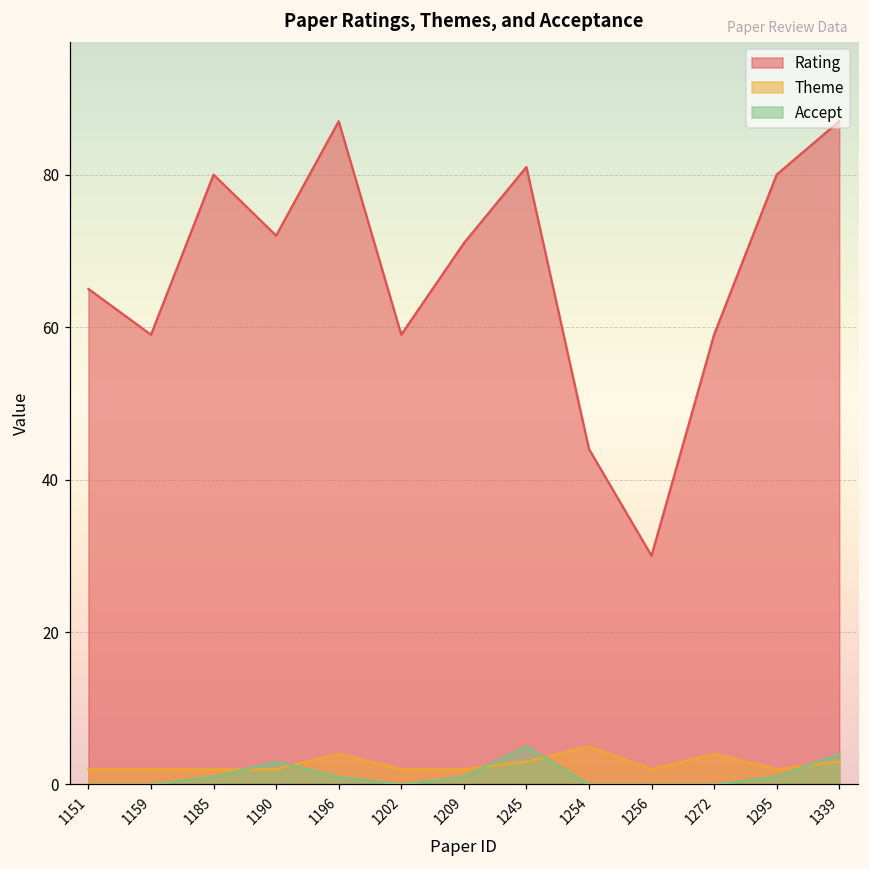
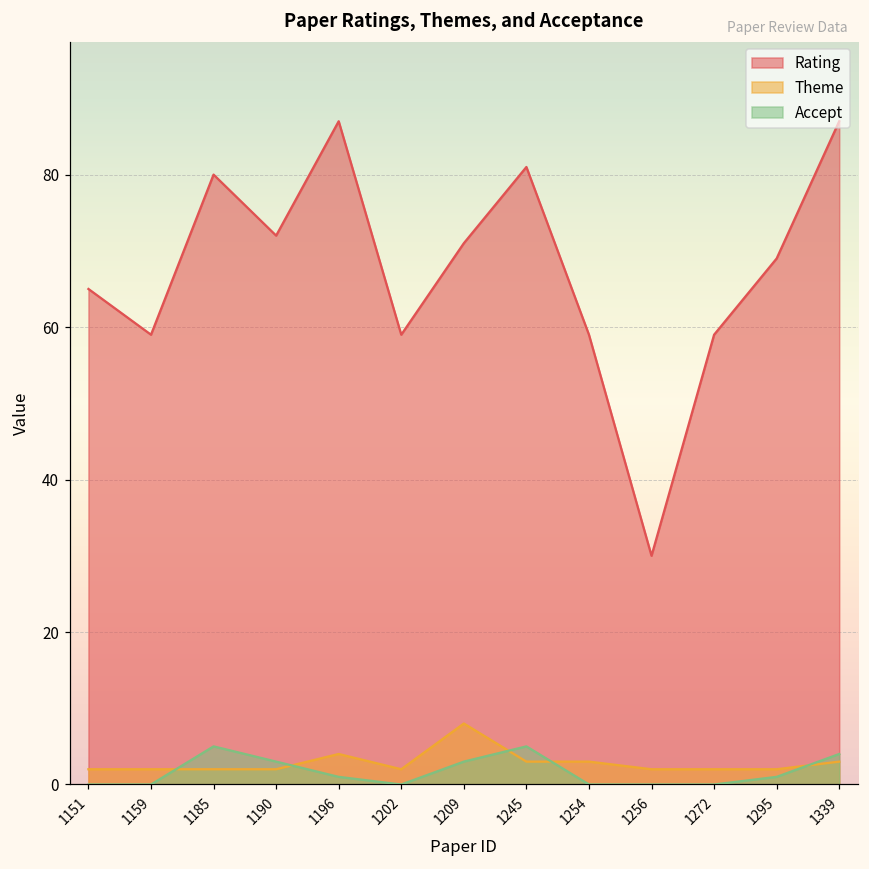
  {
    "Rating": {
      "1151": 65,
      "1159": 59,
      "1185": 80,
      "1190": 72,
      "1196": 87,
      "1202": 59,
      "1209": 71,
      "1245": 81,
-     "1254": 44,
+     "1254": 59,
      "1256": 30,
      "1272": 59,
-     "1295": 80
+     "1295": 69
    },
    "Theme": {
      "1151": 2,
      "1159": 2,
      "1185": 2,
      "1190": 2,
      "1196": 4,
      "1202": 2,
-     "1209": 2,
+     "1209": 8,
      "1245": 3,
-     "1254": 5,
+     "1254": 3,
      "1256": 2,
-     "1272": 4,
+     "1272": 2,
      "1295": 2,
      "1339": 3
    },
    "Accept": {
      "1151": 0,
      "1159": 0,
-     "1185": 1,
+     "1185": 5,
      "1190": 3,
      "1196": 1,
      "1202": 0,
-     "1209": 1,
+     "1209": 3,
      "1245": 5,
      "1254": 0,
      "1256": 0,
      "1272": 0,
      "1295": 1,
      "1339": 4
    }
  }
